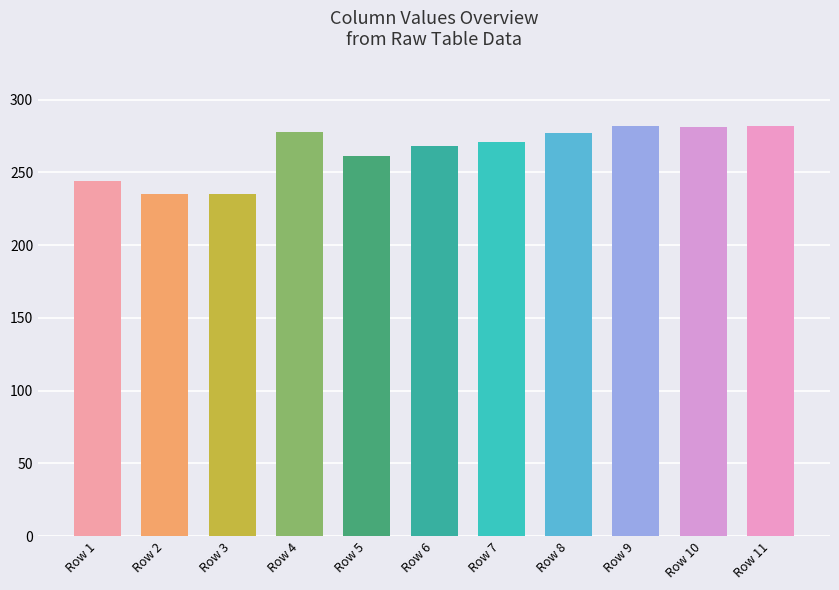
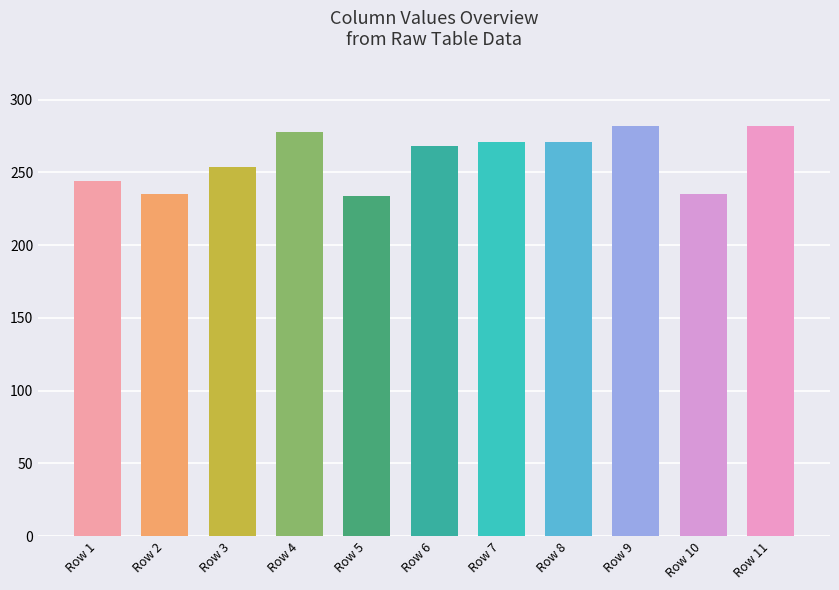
  {
    "Row 1": 244,
    "Row 2": 235,
-   "Row 3": 235,
+   "Row 3": 254,
    "Row 4": 278,
-   "Row 5": 261,
+   "Row 5": 234,
    "Row 6": 268,
    "Row 7": 271,
-   "Row 8": 277,
+   "Row 8": 271,
    "Row 9": 282,
-   "Row 10": 281,
+   "Row 10": 235,
    "Row 11": 282
  }
